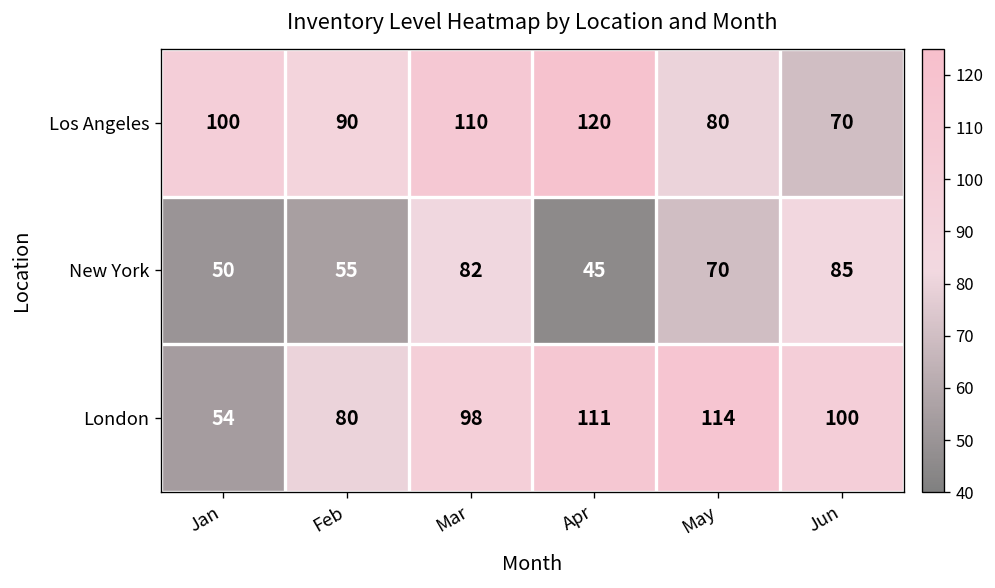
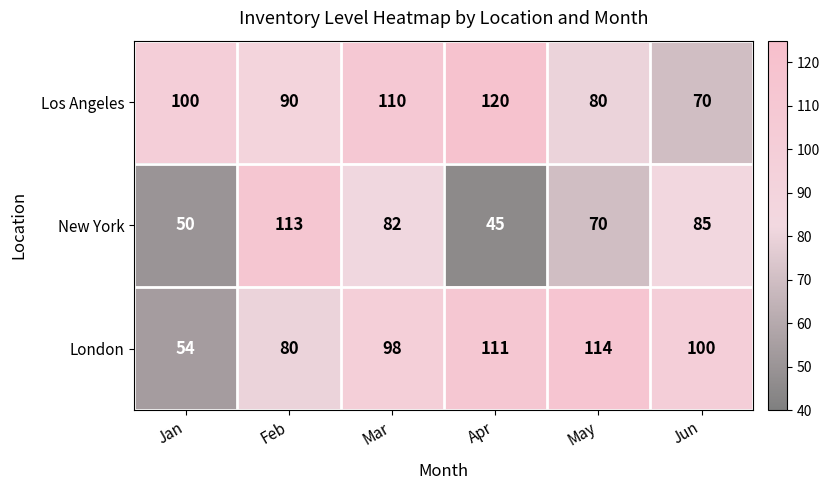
  {
    "Los Angeles": {
      "Jan": 100,
      "Feb": 90,
      "Mar": 110,
      "Apr": 120,
      "May": 80,
      "Jun": 70
    },
    "New York": {
      "Jan": 50,
-     "Feb": 55,
+     "Feb": 113,
      "Mar": 82,
      "Apr": 45,
      "May": 70,
      "Jun": 85
    },
    "London": {
      "Jan": 54,
      "Feb": 80,
      "Mar": 98,
      "Apr": 111,
      "May": 114,
      "Jun": 100
    }
  }
